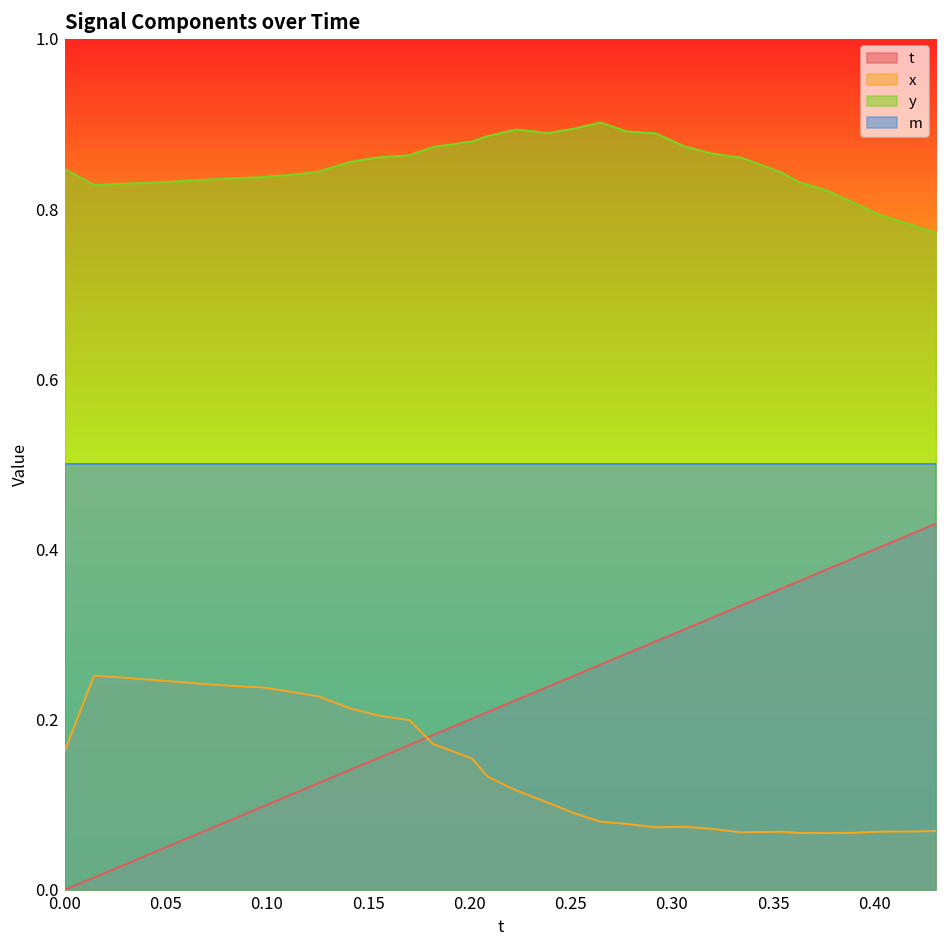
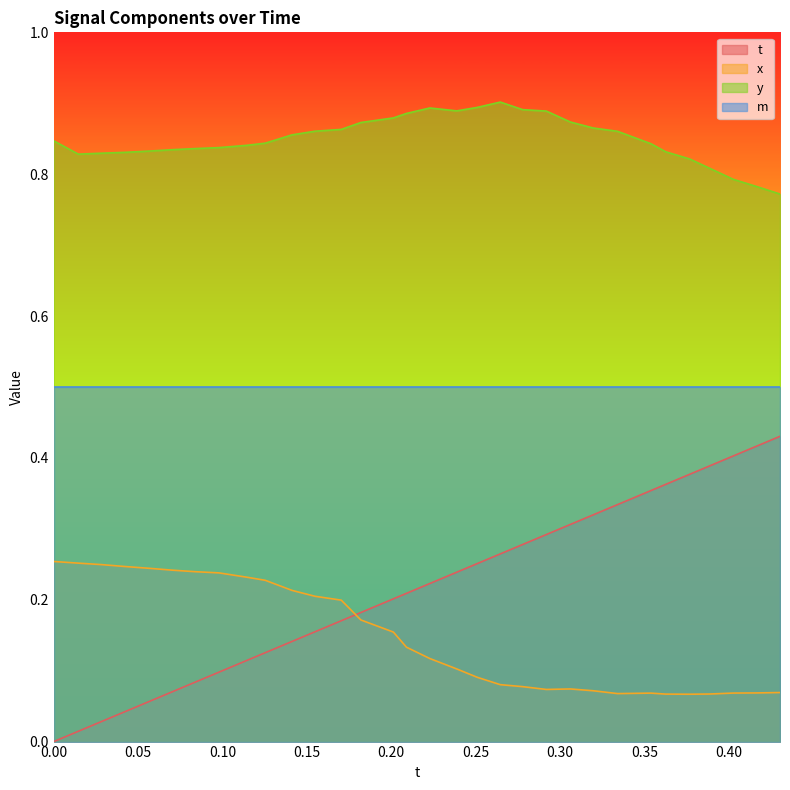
  {
    "t": {
      "0.00": 0.00
    },
    "x": {
-     "0.00": 0.16
+     "0.00": 0.25
    },
    "y": {
      "0.00": 0.85
    },
    "m": {
      "0.00": 0.50
    }
  }
